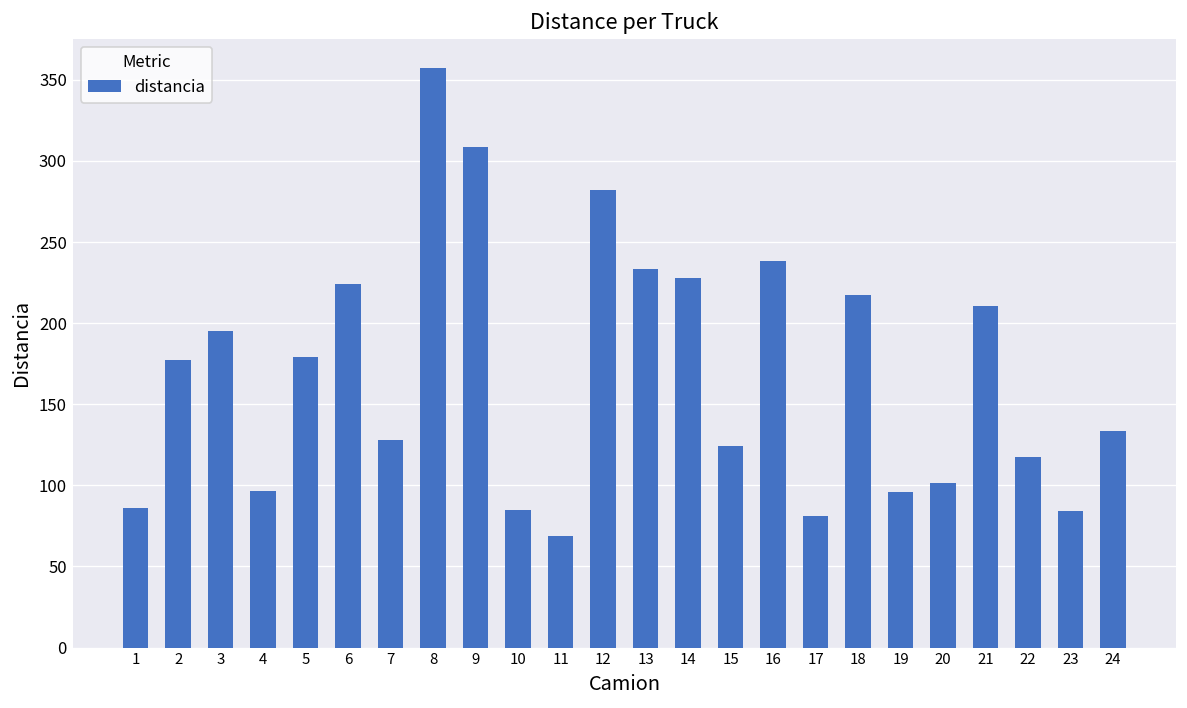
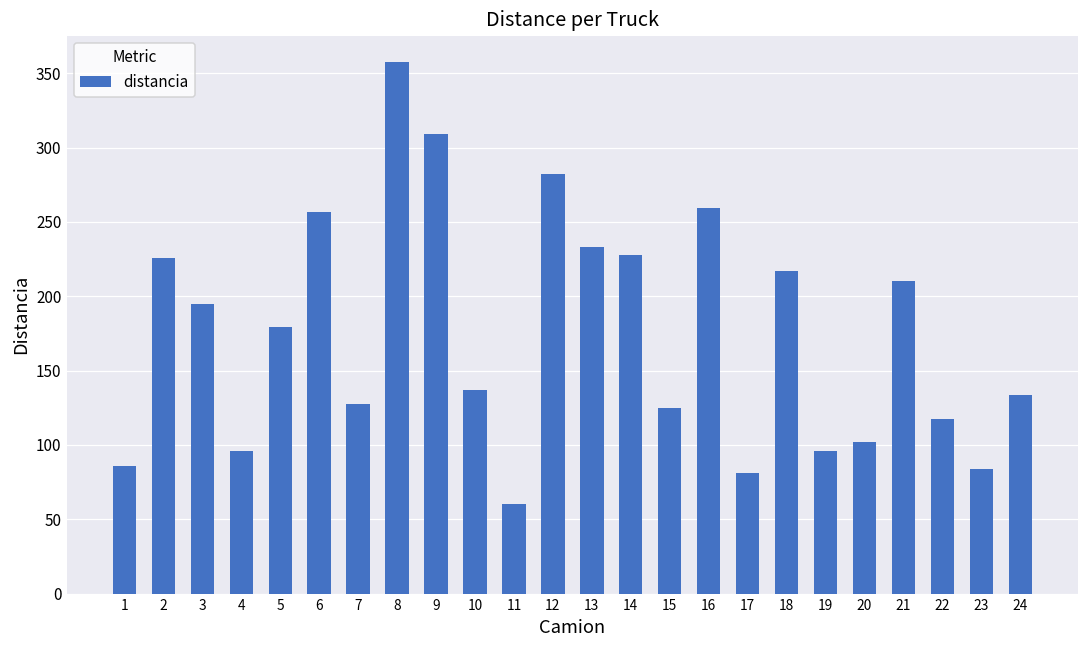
  {
    "1": 86,
-   "2": 178,
+   "2": 226,
    "3": 195,
    "4": 96,
    "5": 179,
-   "6": 224,
+   "6": 256,
    "7": 128,
    "8": 357,
    "9": 309,
-   "10": 85,
-   "11": 69,
+   "10": 137,
+   "11": 60,
    "12": 282,
    "13": 233,
    "14": 228,
    "15": 124,
-   "16": 238,
+   "16": 259,
    "17": 81,
    "18": 217,
    "19": 96,
    "20": 102,
    "21": 210,
    "22": 117,
    "23": 84,
    "24": 134
  }
